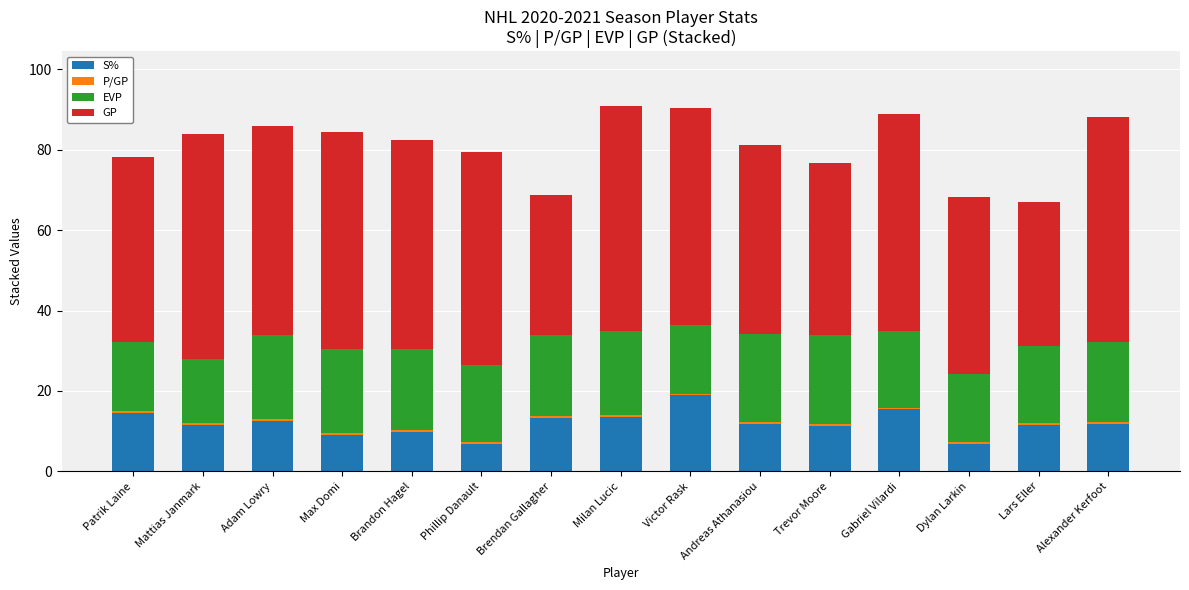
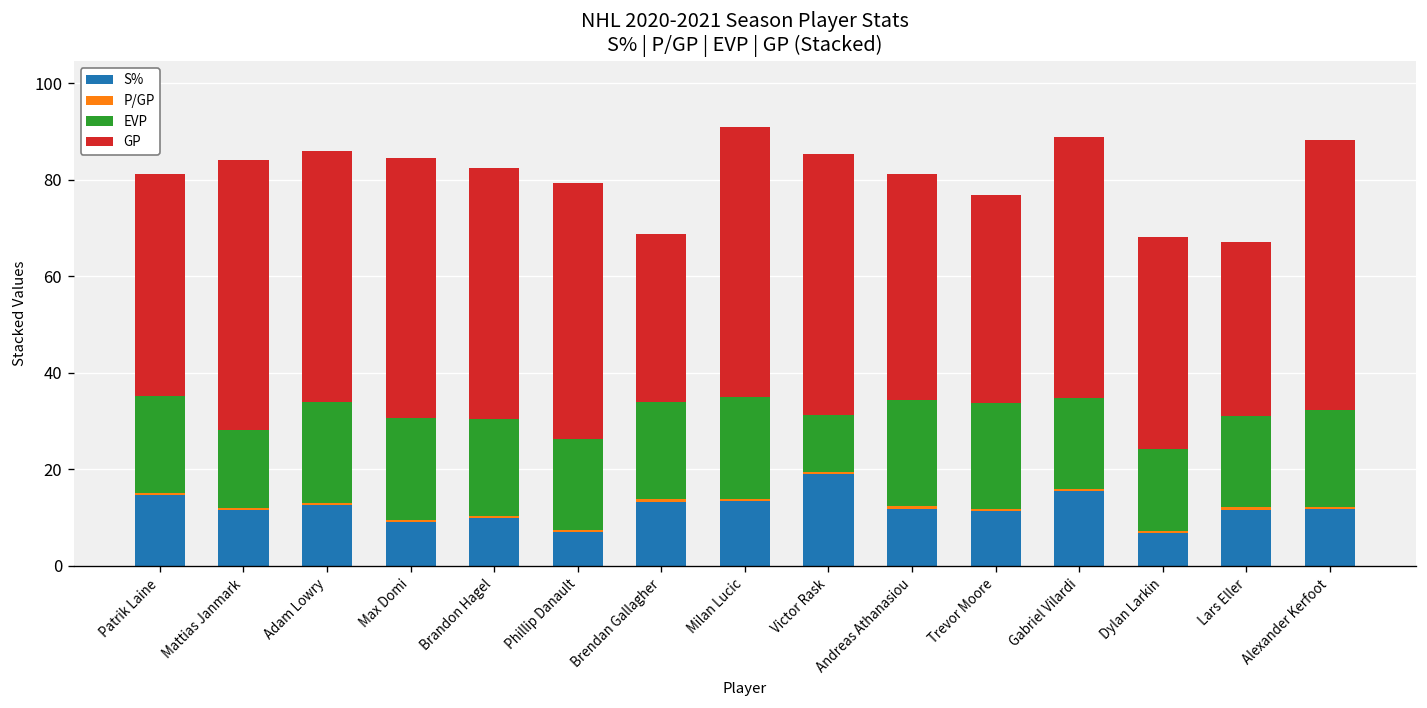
  {
    "S%": {
      "Patrik Laine": 15,
      "Mattias Janmark": 12,
      "Adam Lowry": 13,
      "Max Domi": 9,
      "Brandon Hagel": 10,
      "Phillip Danault": 7,
      "Brendan Gallagher": 13,
      "Milan Lucic": 14,
      "Victor Rask": 19,
      "Andreas Athanasiou": 12,
      "Trevor Moore": 11,
      "Gabriel Vilardi": 15,
      "Dylan Larkin": 7,
      "Lars Eller": 12,
      "Alexander Kerfoot": 12
    },
    "P/GP": {
      "Brendan Gallagher": 1
    },
    "EVP": {
-     "Patrik Laine": 17,
+     "Patrik Laine": 20,
      "Mattias Janmark": 16,
      "Adam Lowry": 21,
      "Max Domi": 21,
      "Brandon Hagel": 20,
      "Phillip Danault": 19,
      "Brendan Gallagher": 20,
      "Milan Lucic": 21,
-     "Victor Rask": 17,
+     "Victor Rask": 12,
      "Andreas Athanasiou": 22,
      "Trevor Moore": 22,
      "Gabriel Vilardi": 19,
      "Dylan Larkin": 17,
      "Lars Eller": 19,
      "Alexander Kerfoot": 20
    },
    "GP": {
      "Patrik Laine": 46,
      "Mattias Janmark": 56,
      "Adam Lowry": 52,
      "Max Domi": 54,
      "Brandon Hagel": 52,
      "Phillip Danault": 53,
      "Brendan Gallagher": 35,
      "Milan Lucic": 56,
      "Victor Rask": 54,
      "Andreas Athanasiou": 47,
      "Trevor Moore": 43,
      "Gabriel Vilardi": 54,
      "Dylan Larkin": 44,
      "Lars Eller": 36,
      "Alexander Kerfoot": 56
    }
  }
